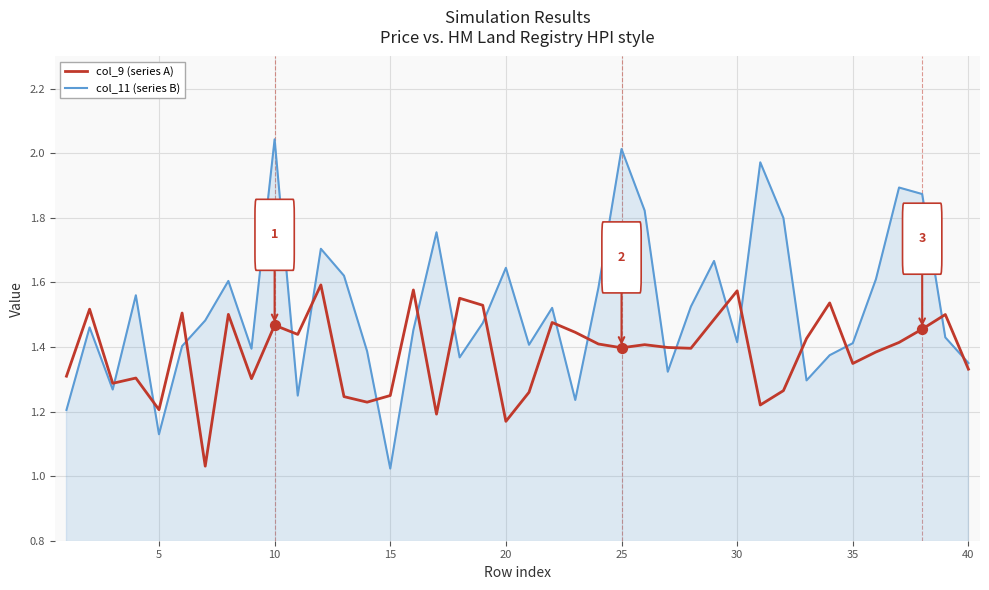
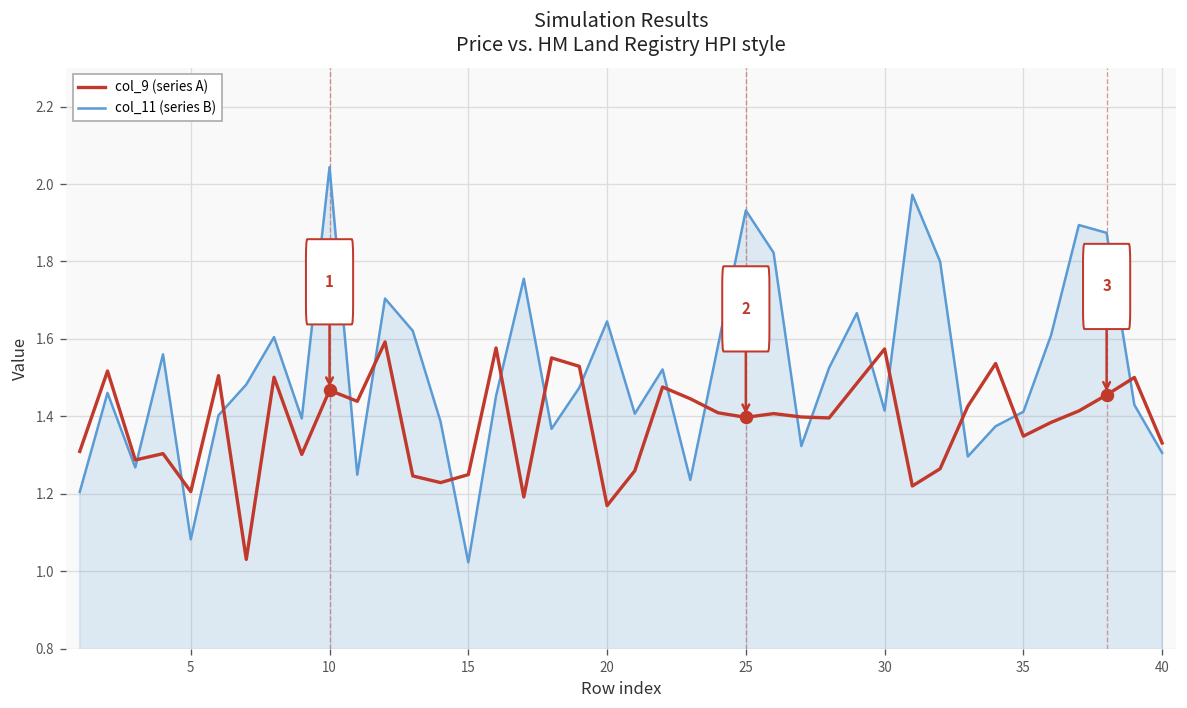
  {
    "col_11 (series B)": {
-     "5": 1.13,
+     "5": 1.08,
      "10": 2.04,
      "15": 1.02,
      "20": 1.65,
-     "25": 2.01,
+     "25": 1.93,
      "30": 1.42,
      "35": 1.41,
-     "40": 1.35
+     "40": 1.31
    }
  }
